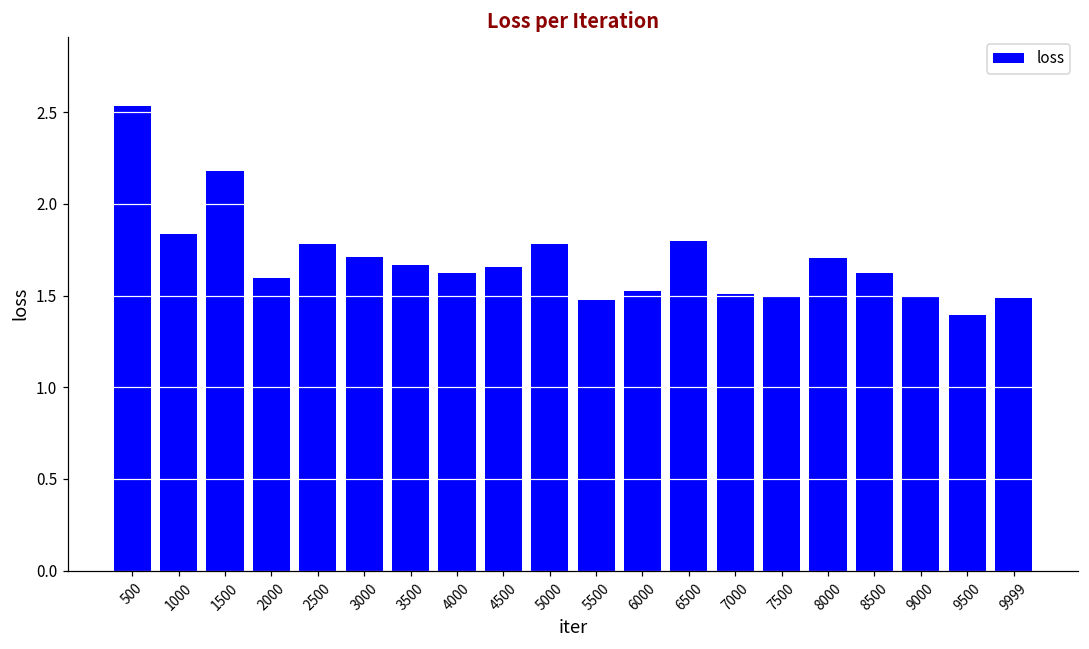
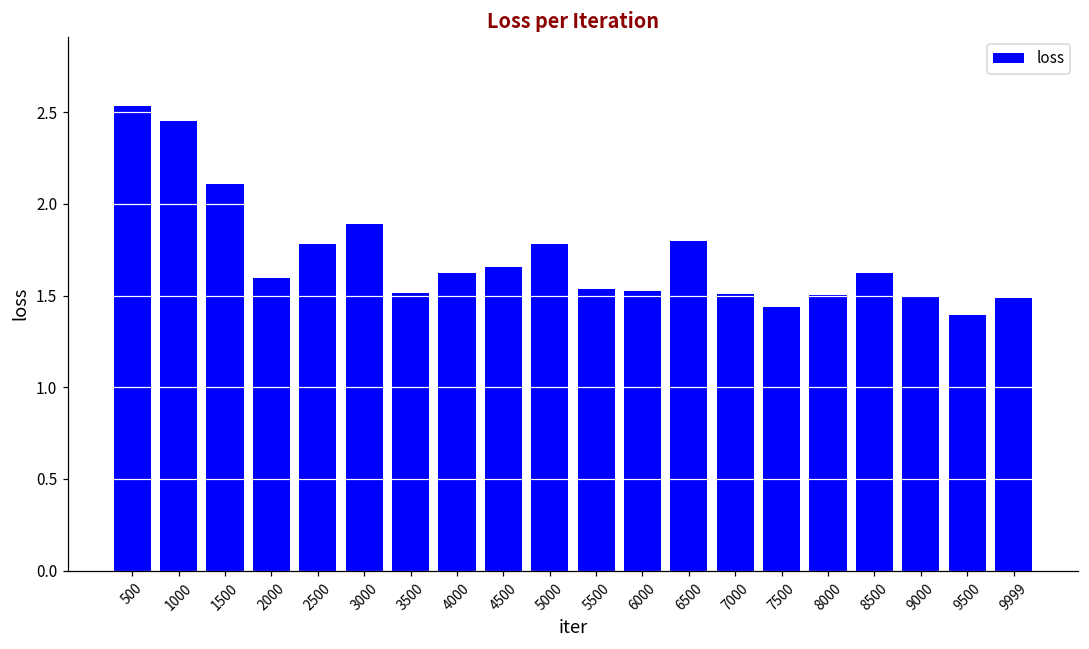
  {
    "500": 2.53,
-   "1000": 1.84,
-   "1500": 2.18,
+   "1000": 2.45,
+   "1500": 2.11,
    "2000": 1.60,
    "2500": 1.78,
-   "3000": 1.71,
-   "3500": 1.67,
+   "3000": 1.89,
+   "3500": 1.51,
    "4000": 1.63,
    "4500": 1.66,
    "5000": 1.78,
-   "5500": 1.48,
+   "5500": 1.53,
    "6000": 1.53,
    "6500": 1.80,
    "7000": 1.51,
-   "7500": 1.50,
-   "8000": 1.71,
+   "7500": 1.44,
+   "8000": 1.50,
    "8500": 1.62,
    "9000": 1.50,
    "9500": 1.40,
    "9999": 1.49
  }
